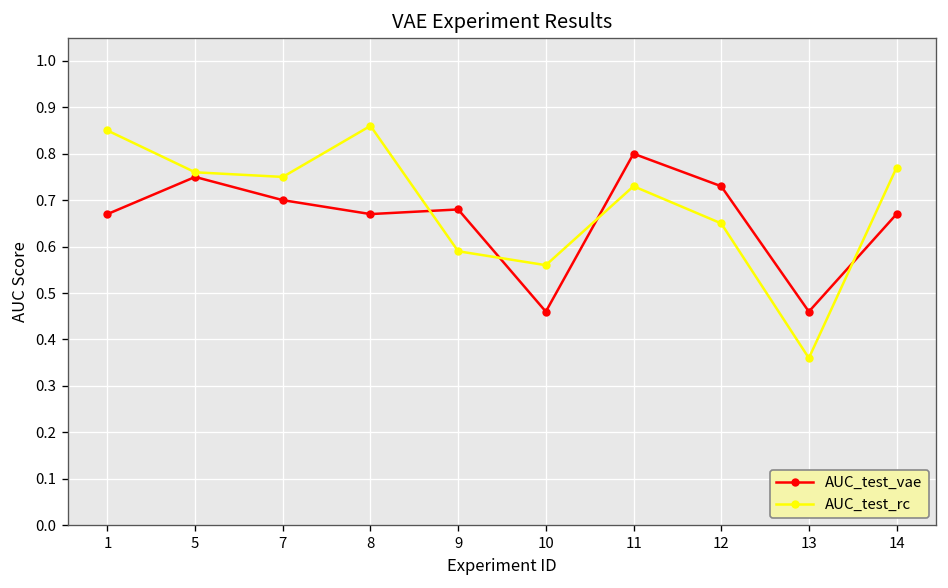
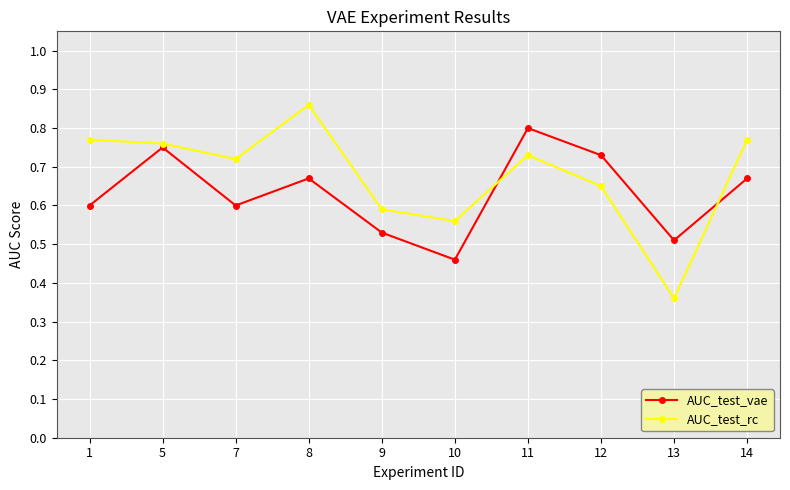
  {
    "AUC_test_vae": {
-     "1": 0.67,
+     "1": 0.60,
      "5": 0.75,
-     "7": 0.7,
+     "7": 0.6,
      "8": 0.67,
-     "9": 0.68,
+     "9": 0.53,
      "10": 0.46,
      "11": 0.80,
      "12": 0.73,
-     "13": 0.46,
+     "13": 0.51,
      "14": 0.67
    },
    "AUC_test_rc": {
-     "1": 0.85,
+     "1": 0.77,
      "5": 0.76,
-     "7": 0.75,
+     "7": 0.72,
      "8": 0.86,
      "9": 0.59,
      "10": 0.56,
      "11": 0.73,
      "12": 0.65,
      "13": 0.36,
      "14": 0.77
    }
  }
